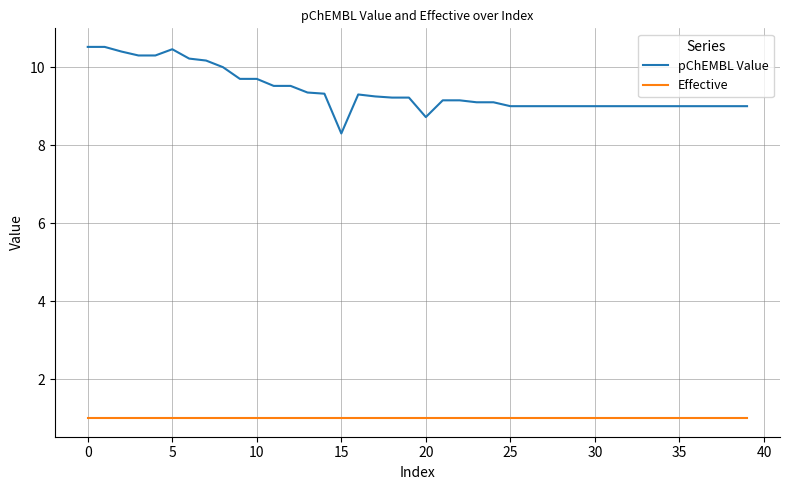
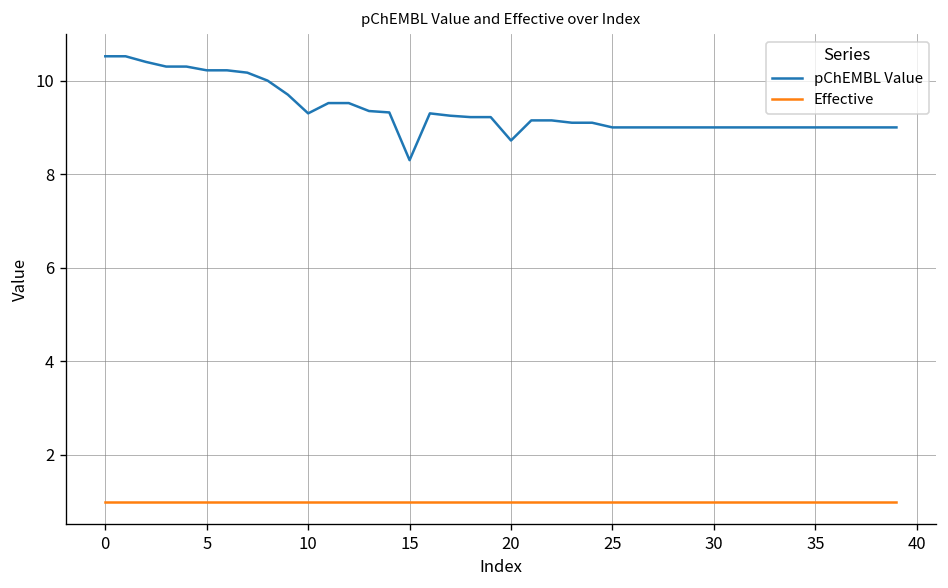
  {
    "pChEMBL Value": {
      "0": 10.5,
-     "5": 10.5,
-     "10": 9.7,
+     "5": 10.2,
+     "10": 9.3,
      "15": 8.3,
      "20": 8.7,
      "25": 9.0,
      "30": 9.0,
      "35": 9.0
    },
    "Effective": {
      "0": 1.0,
      "5": 1.0,
      "10": 1.0,
      "15": 1.0,
      "20": 1.0,
      "25": 1.0,
      "30": 1.0,
      "35": 1.0
    }
  }
